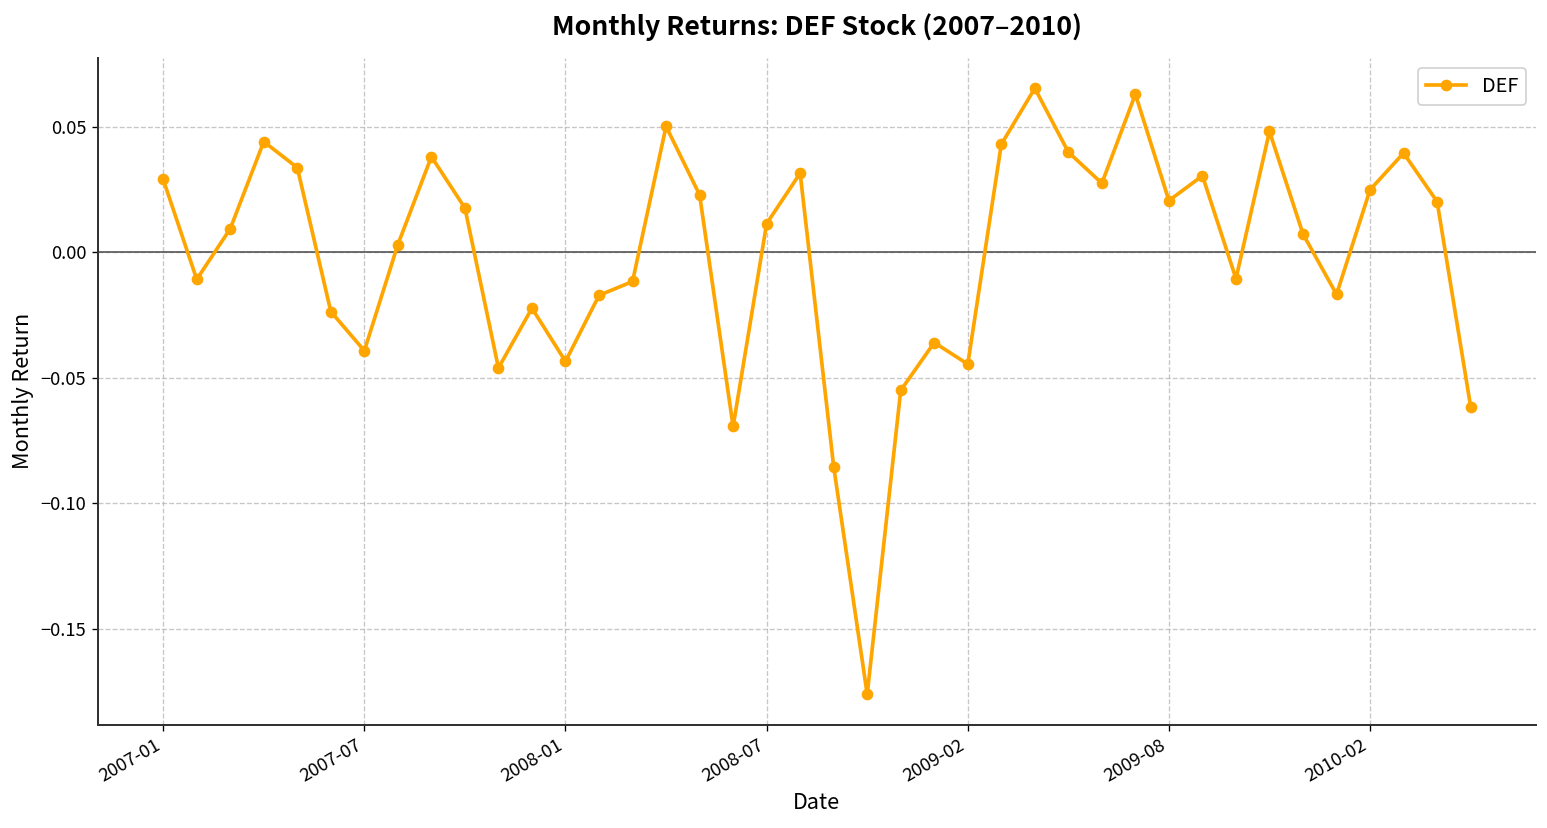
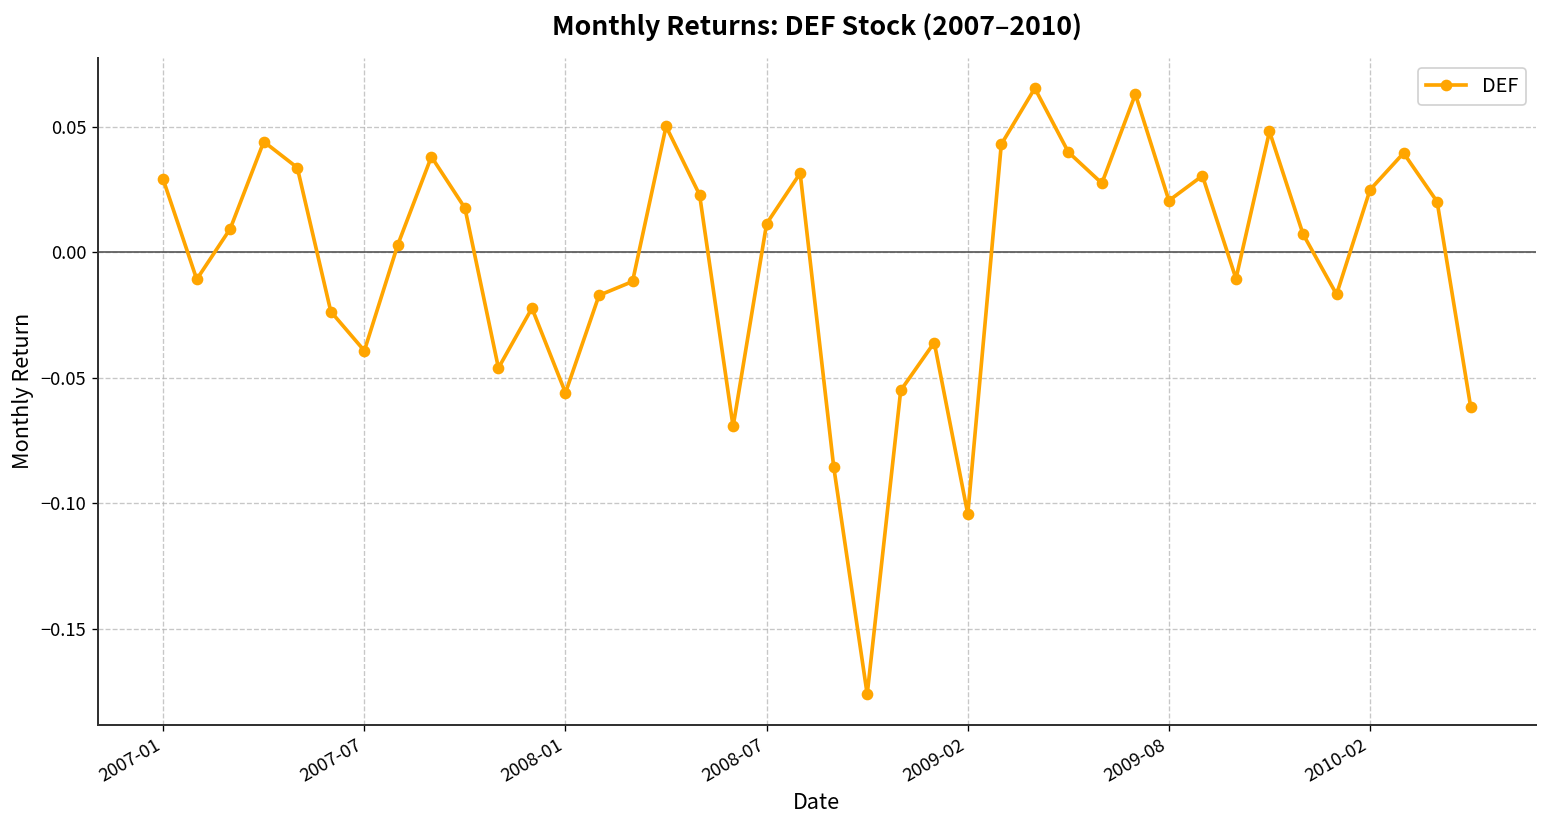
  {
    "2007-01": 0.029,
    "2007-07": -0.039,
-   "2008-01": -0.043,
+   "2008-01": -0.056,
    "2008-07": 0.011,
-   "2009-02": -0.045,
+   "2009-02": -0.104,
    "2009-08": 0.021,
    "2010-02": 0.025
  }
